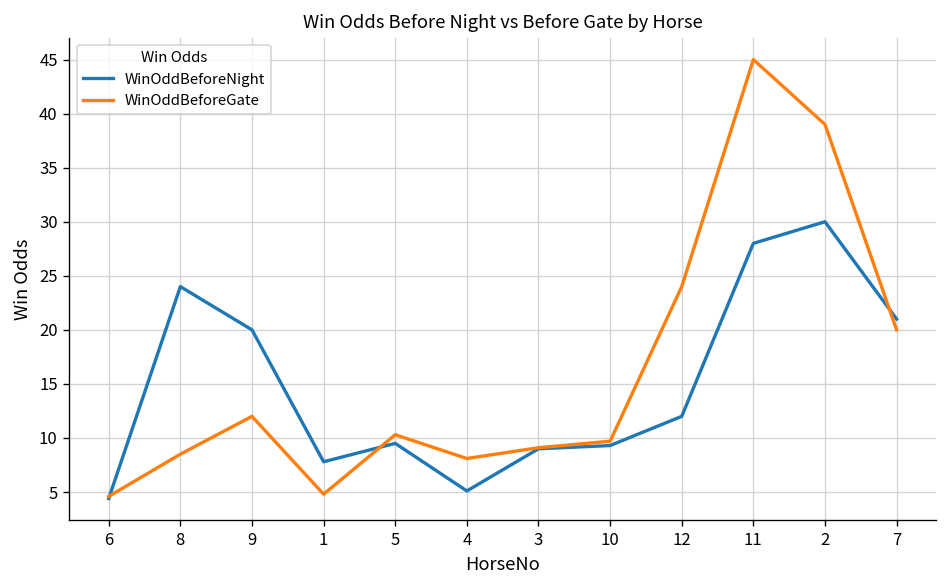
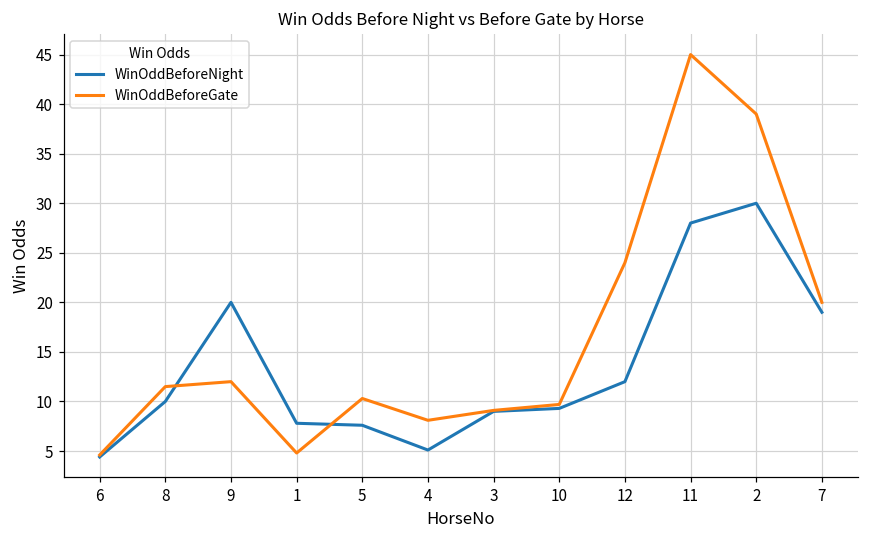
  {
    "WinOddBeforeNight": {
-     "8": 24,
+     "8": 10,
      "9": 20,
      "1": 8,
-     "5": 10,
+     "5": 8,
      "4": 5,
      "10": 9,
      "12": 12,
      "11": 28,
      "2": 30,
-     "7": 21
+     "7": 19
    },
    "WinOddBeforeGate": {
-     "8": 9,
+     "8": 12,
      "9": 12,
      "1": 5,
      "5": 10,
      "4": 8,
      "10": 10,
      "12": 24,
      "11": 45,
      "2": 39,
      "7": 20
    }
  }
